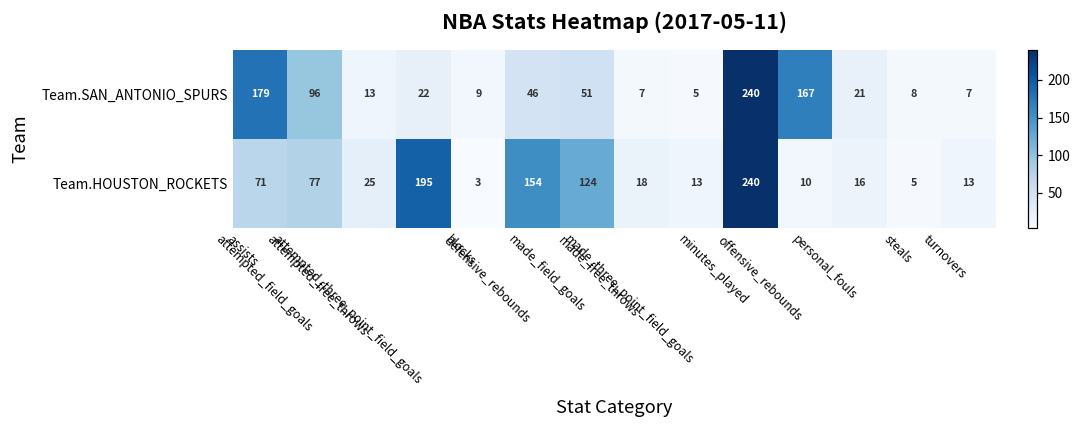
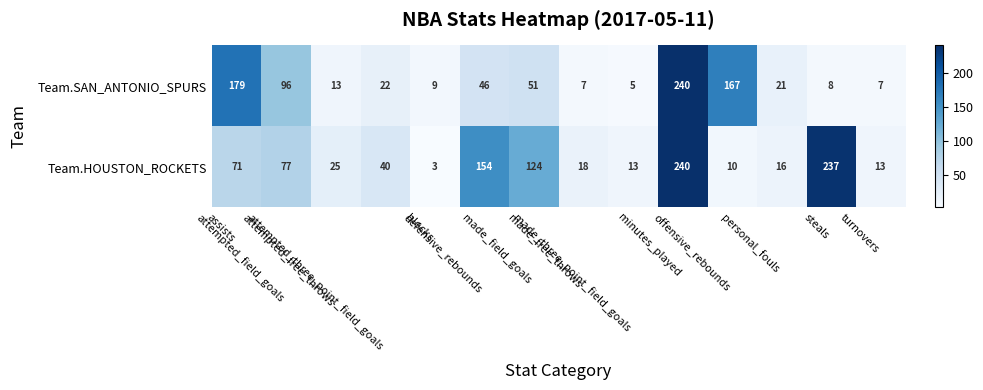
  {
    "Team.SAN_ANTONIO_SPURS": {
      "assists": 179,
      "attempted_field_goals": 96,
      "attempted_free_throws": 13,
      "attempted_three_point_field_goals": 22,
      "blocks": 9,
      "defensive_rebounds": 46,
      "made_field_goals": 51,
      "made_free_throws": 7,
      "made_three_point_field_goals": 5,
      "minutes_played": 240,
      "offensive_rebounds": 167,
      "personal_fouls": 21,
      "steals": 8,
      "turnovers": 7
    },
    "Team.HOUSTON_ROCKETS": {
      "assists": 71,
      "attempted_field_goals": 77,
      "attempted_free_throws": 25,
-     "attempted_three_point_field_goals": 195,
+     "attempted_three_point_field_goals": 40,
      "blocks": 3,
      "defensive_rebounds": 154,
      "made_field_goals": 124,
      "made_free_throws": 18,
      "made_three_point_field_goals": 13,
      "minutes_played": 240,
      "offensive_rebounds": 10,
      "personal_fouls": 16,
-     "steals": 5,
+     "steals": 237,
      "turnovers": 13
    }
  }
